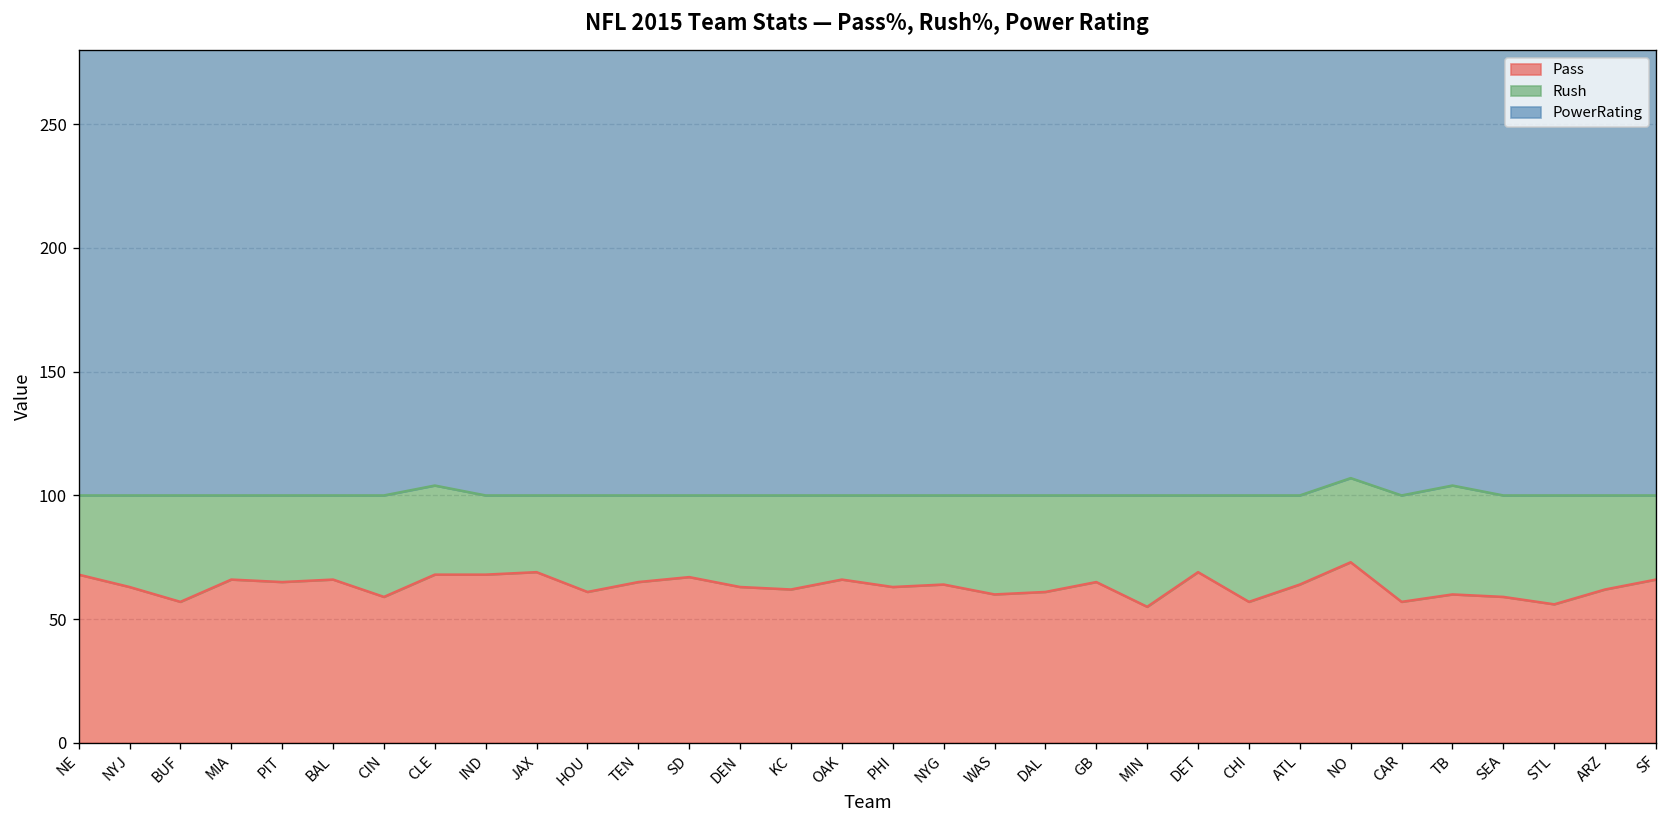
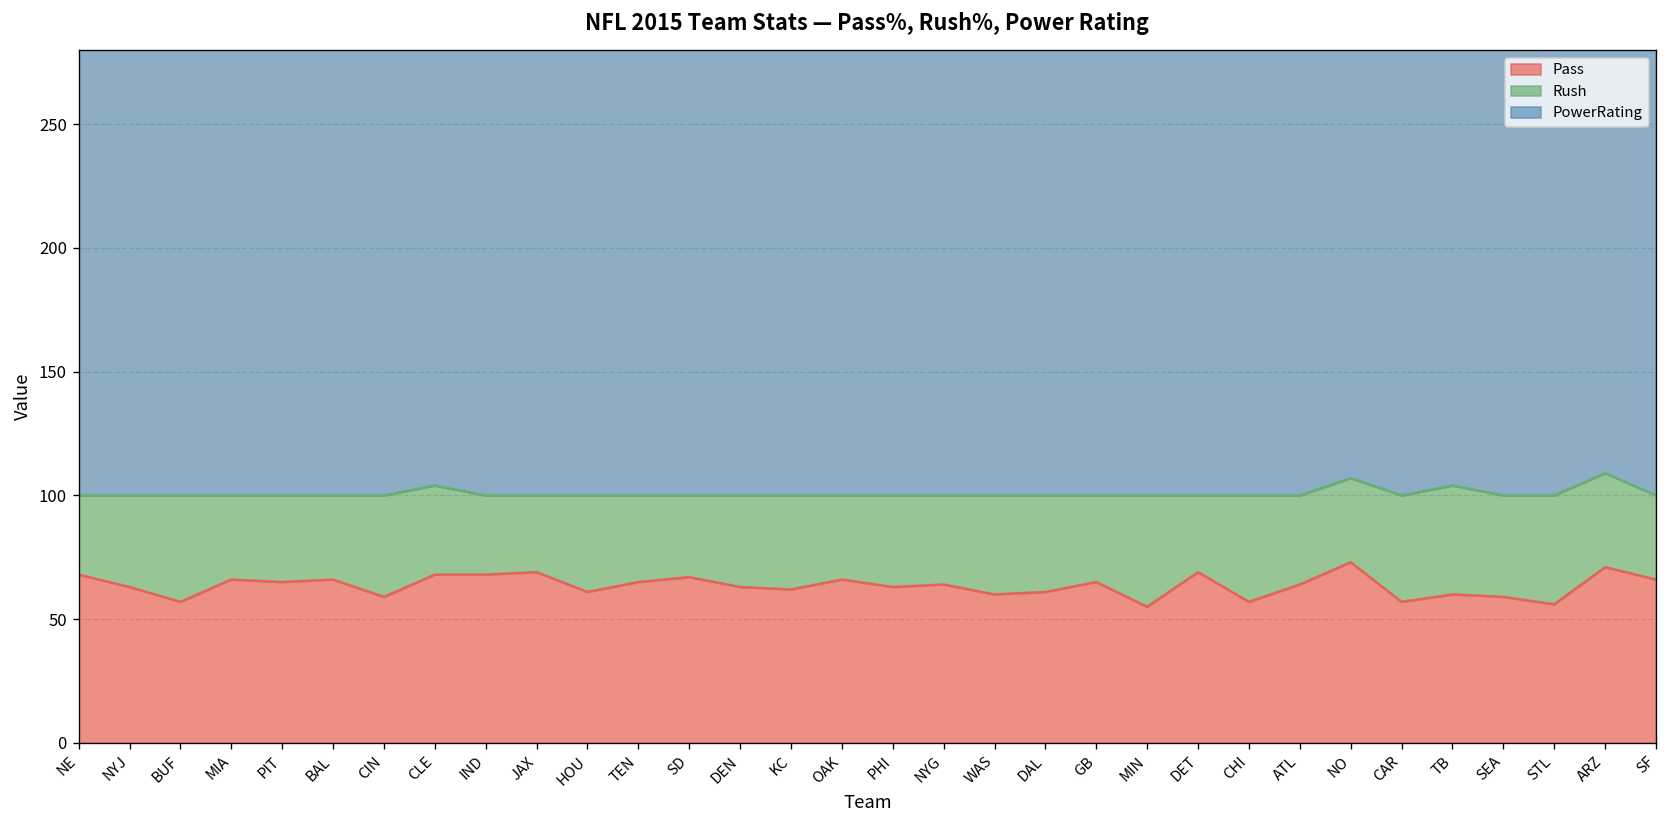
  {
    "Pass": {
      "NE": 68,
      "NYJ": 63,
      "BUF": 57,
      "MIA": 66,
      "PIT": 65,
      "BAL": 66,
      "CIN": 59,
      "CLE": 68,
      "IND": 68,
      "JAX": 69,
      "HOU": 61,
      "TEN": 65,
      "SD": 67,
      "DEN": 63,
      "KC": 62,
      "OAK": 66,
      "PHI": 63,
      "NYG": 64,
      "WAS": 60,
      "DAL": 61,
      "GB": 65,
      "MIN": 55,
      "DET": 69,
      "CHI": 57,
      "ATL": 64,
      "NO": 73,
      "CAR": 57,
      "TB": 60,
      "SEA": 59,
      "STL": 56,
-     "ARZ": 62,
+     "ARZ": 71,
      "SF": 66
    },
    "Rush": {
      "NE": 32,
      "NYJ": 37,
      "BUF": 43,
      "MIA": 34,
      "PIT": 35,
      "BAL": 34,
      "CIN": 41,
      "CLE": 36,
      "IND": 32,
      "JAX": 31,
      "HOU": 39,
      "TEN": 35,
      "SD": 33,
      "DEN": 37,
      "KC": 38,
      "OAK": 34,
      "PHI": 37,
      "NYG": 36,
      "WAS": 40,
      "DAL": 39,
      "GB": 35,
      "MIN": 45,
      "DET": 31,
      "CHI": 43,
      "ATL": 36,
      "NO": 34,
      "CAR": 43,
      "TB": 44,
      "SEA": 41,
      "STL": 44,
      "ARZ": 38,
      "SF": 34
    }
  }
